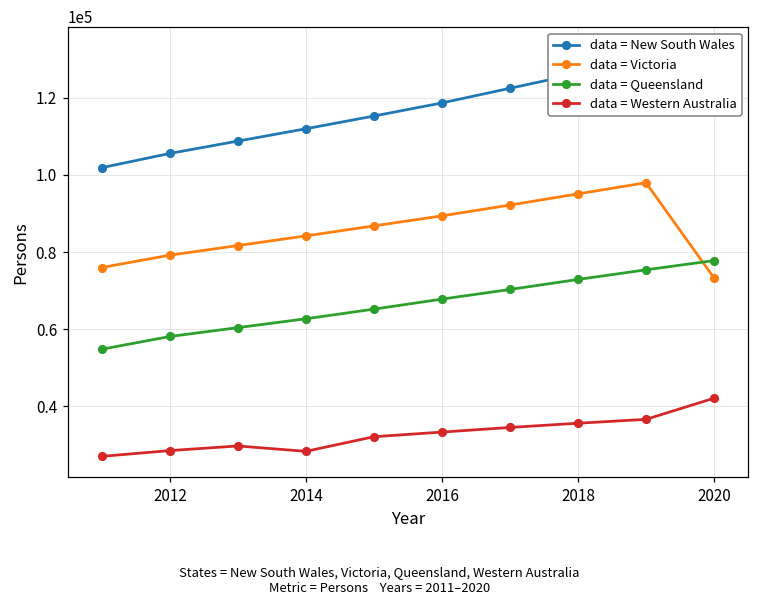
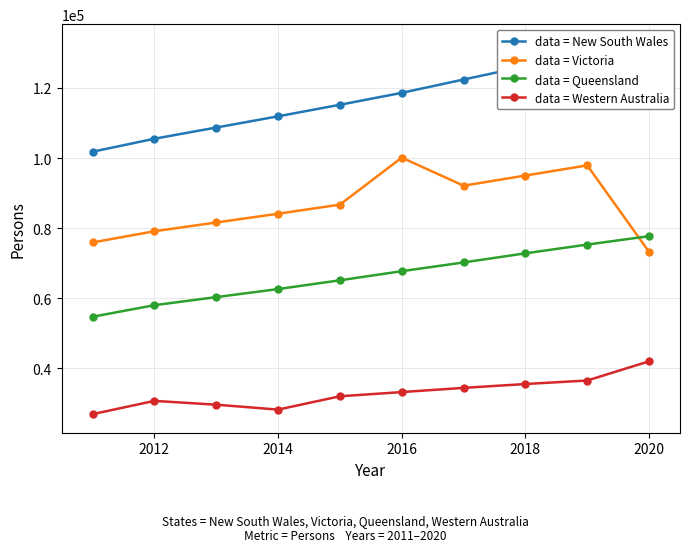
  {
    "data = New South Wales": {
      "2012": 106000,
      "2014": 112000,
      "2016": 119000
    },
    "data = Victoria": {
      "2012": 79000,
      "2014": 84000,
-     "2016": 89000,
+     "2016": 100000,
      "2018": 95000,
      "2020": 73000
    },
    "data = Queensland": {
      "2012": 58000,
      "2014": 63000,
      "2016": 68000,
      "2018": 73000,
      "2020": 78000
    },
    "data = Western Australia": {
-     "2012": 28000,
+     "2012": 31000,
      "2014": 28000,
      "2016": 33000,
      "2018": 36000,
      "2020": 42000
    }
  }
